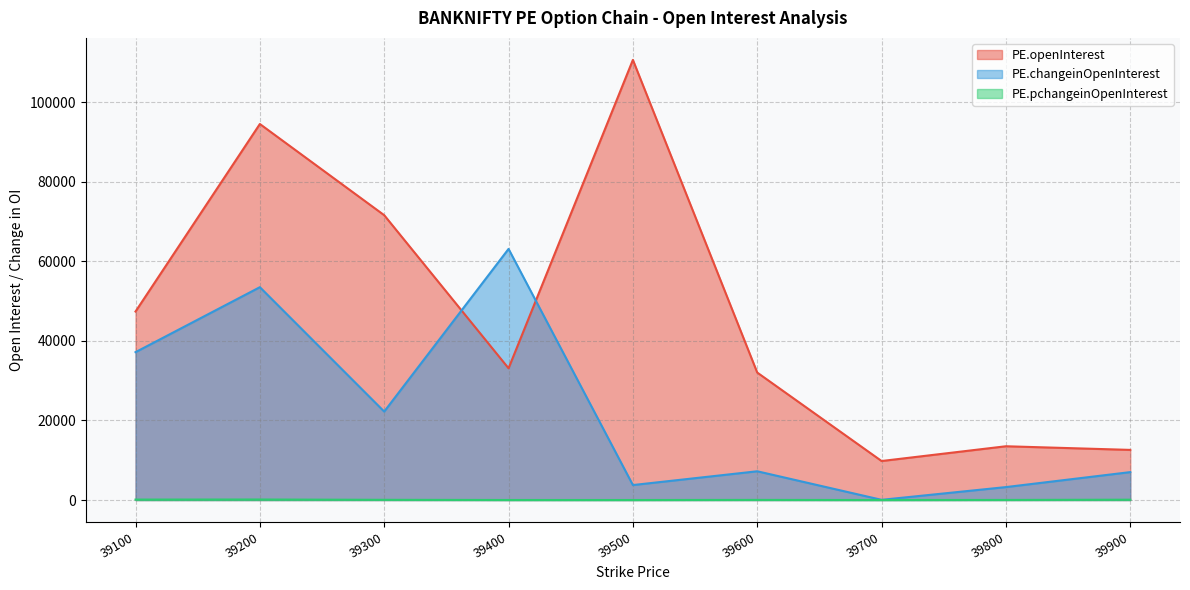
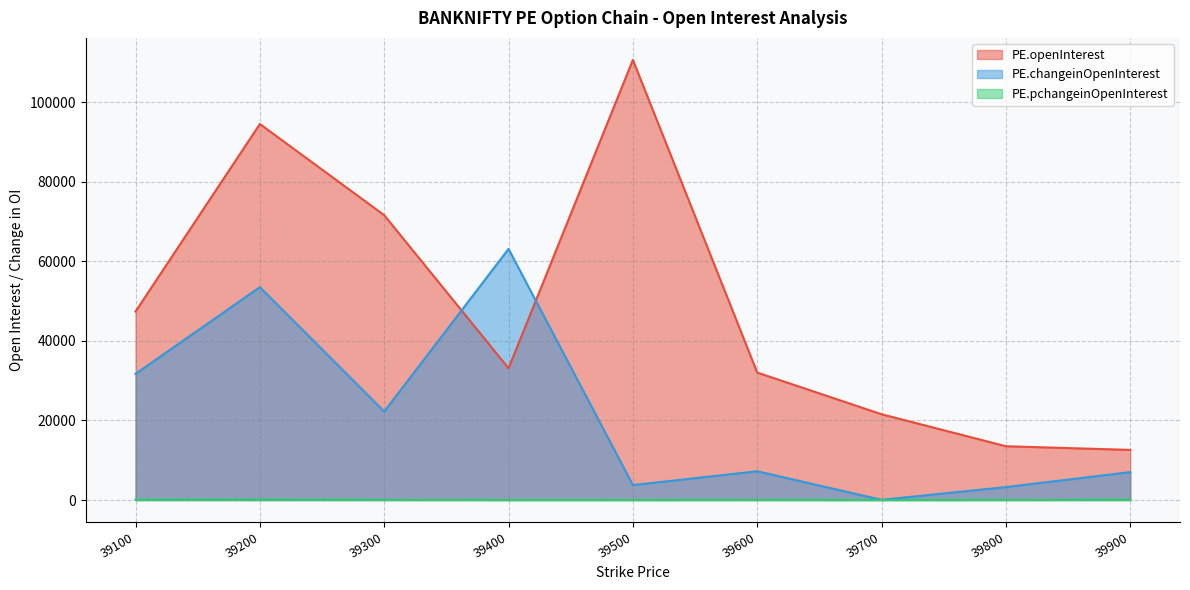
  {
    "PE.openInterest": {
      "39100": 47000,
      "39200": 95000,
      "39300": 72000,
      "39400": 33000,
      "39500": 111000,
      "39600": 32000,
-     "39700": 10000,
+     "39700": 22000,
      "39800": 14000,
      "39900": 13000
    },
    "PE.changeinOpenInterest": {
-     "39100": 37000,
+     "39100": 32000,
      "39200": 54000,
      "39300": 22000,
      "39400": 63000,
      "39500": 4000,
      "39600": 7000,
      "39800": 3000,
      "39900": 7000
    },
    "PE.pchangeinOpenInterest": {
      "39100": 0,
      "39200": 0,
      "39300": 0,
      "39400": 0,
      "39500": 0,
      "39600": 0,
      "39800": 0,
      "39900": 0
    }
  }
